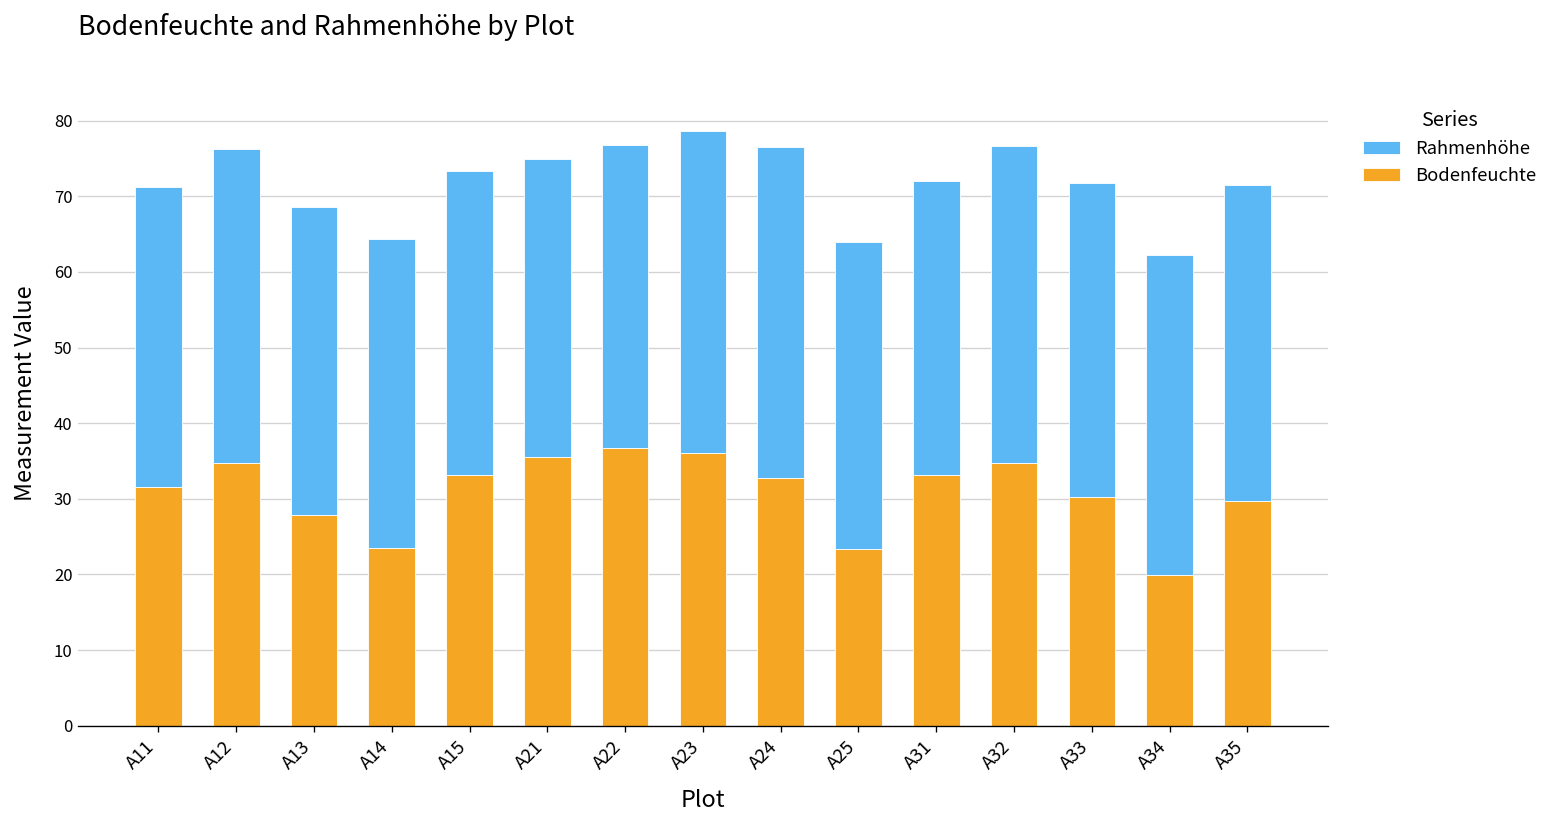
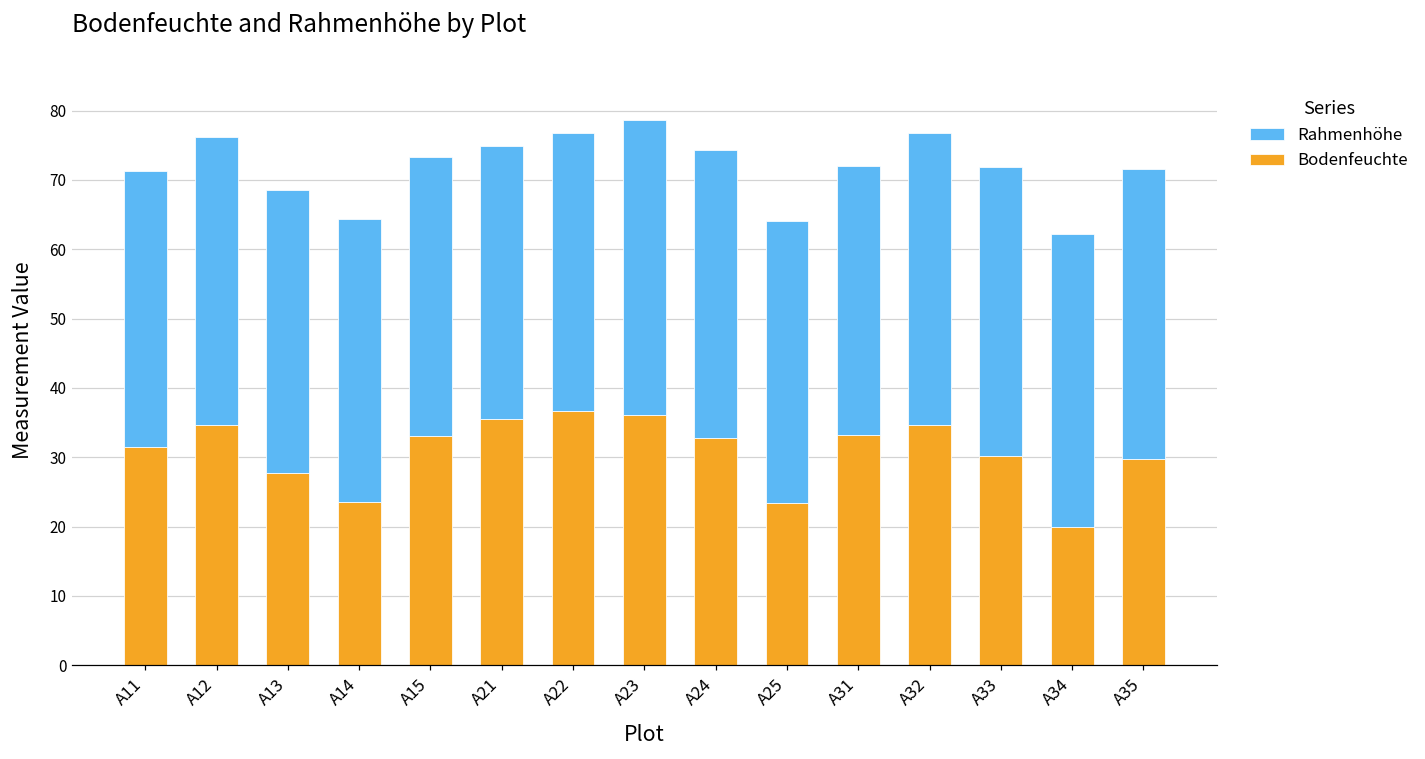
  {
    "Bodenfeuchte": {
      "A11": 32,
      "A12": 35,
      "A13": 28,
      "A14": 24,
      "A15": 33,
      "A21": 36,
      "A22": 37,
      "A23": 36,
      "A24": 33,
      "A25": 23,
      "A31": 33,
      "A32": 35,
      "A33": 30,
      "A34": 20,
      "A35": 30
    },
    "Rahmenhöhe": {
      "A11": 40,
      "A12": 42,
      "A13": 41,
      "A14": 41,
      "A15": 40,
      "A21": 39,
      "A22": 40,
      "A23": 43,
-     "A24": 44,
+     "A24": 42,
      "A25": 41,
      "A31": 39,
      "A32": 42,
      "A33": 42,
      "A34": 42,
      "A35": 42
    }
  }
